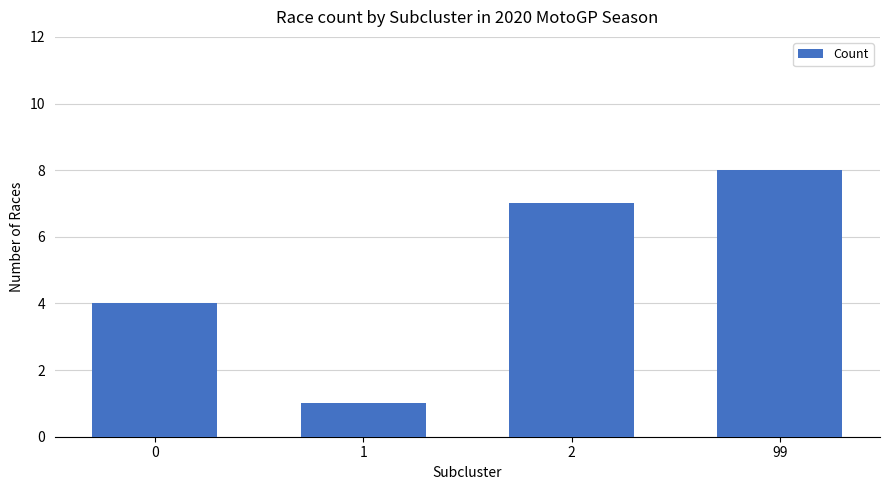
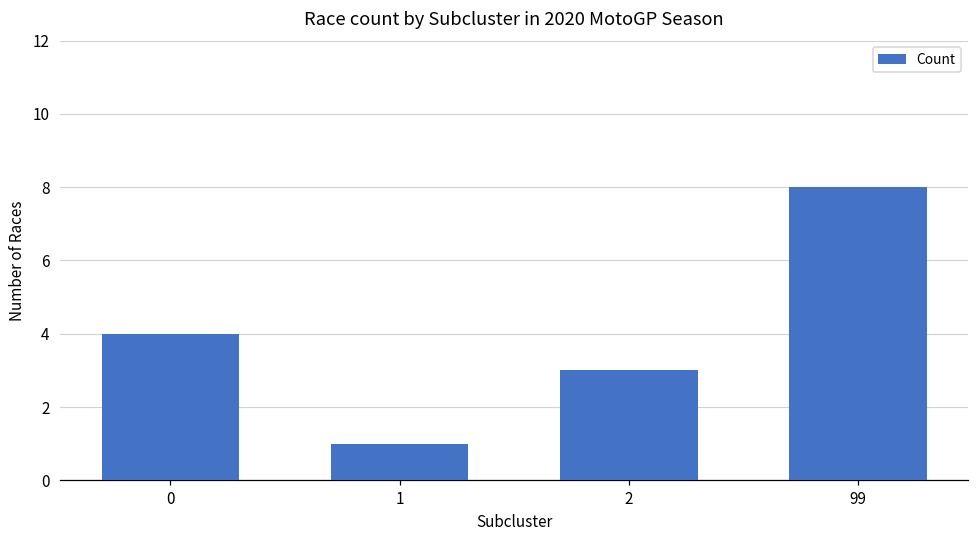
  {
    "0": 4,
    "1": 1,
-   "2": 7,
+   "2": 3,
    "99": 8
  }
